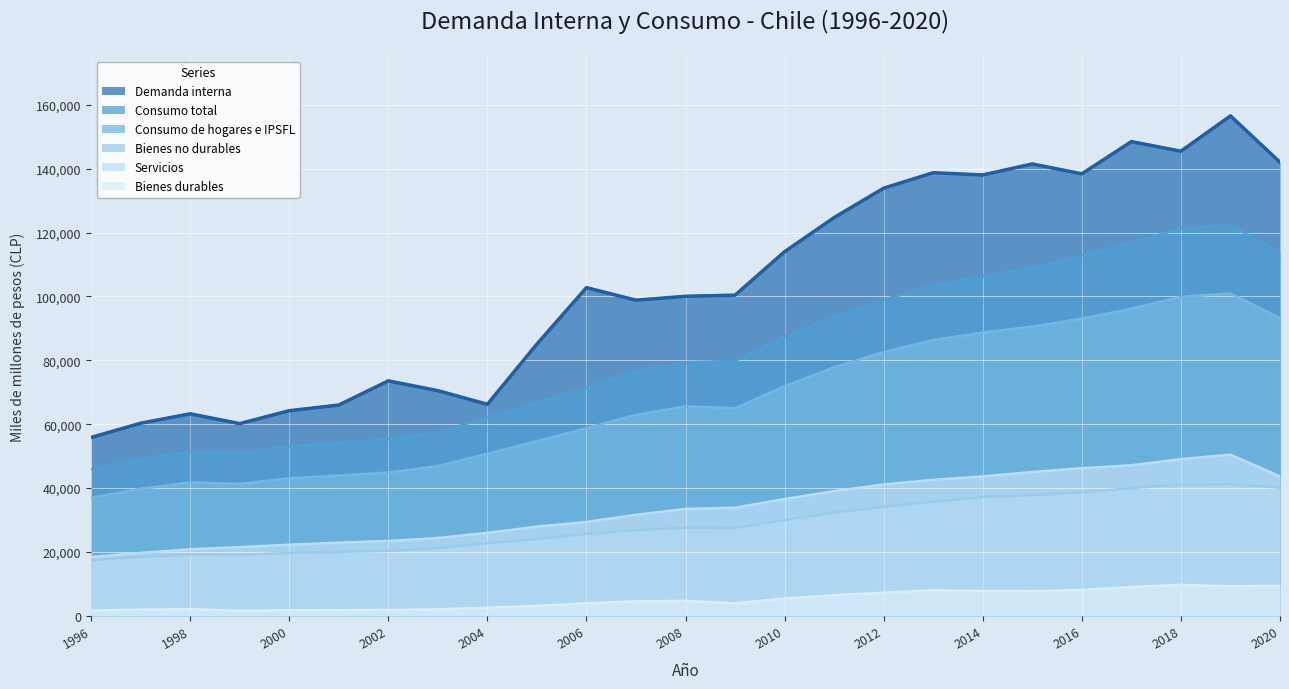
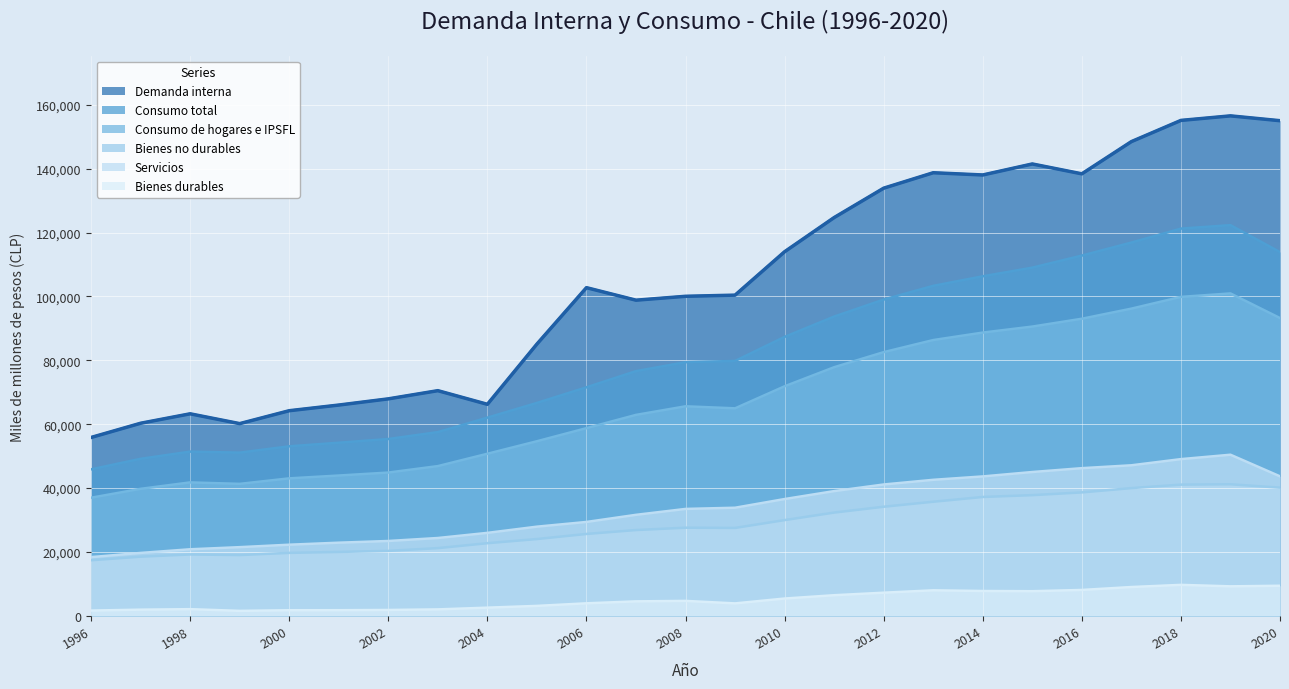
  {
    "Demanda interna": {
      "1996": "56,000",
      "1998": "63,000",
      "2000": "64,000",
-     "2002": "74,000",
+     "2002": "68,000",
      "2004": "66,000",
      "2006": "103,000",
      "2008": "100,000",
      "2010": "114,000",
      "2012": "134,000",
      "2014": "138,000",
      "2016": "138,000",
-     "2018": "145,000",
-     "2020": "142,000"
+     "2018": "155,000",
+     "2020": "155,000"
    }
  }
